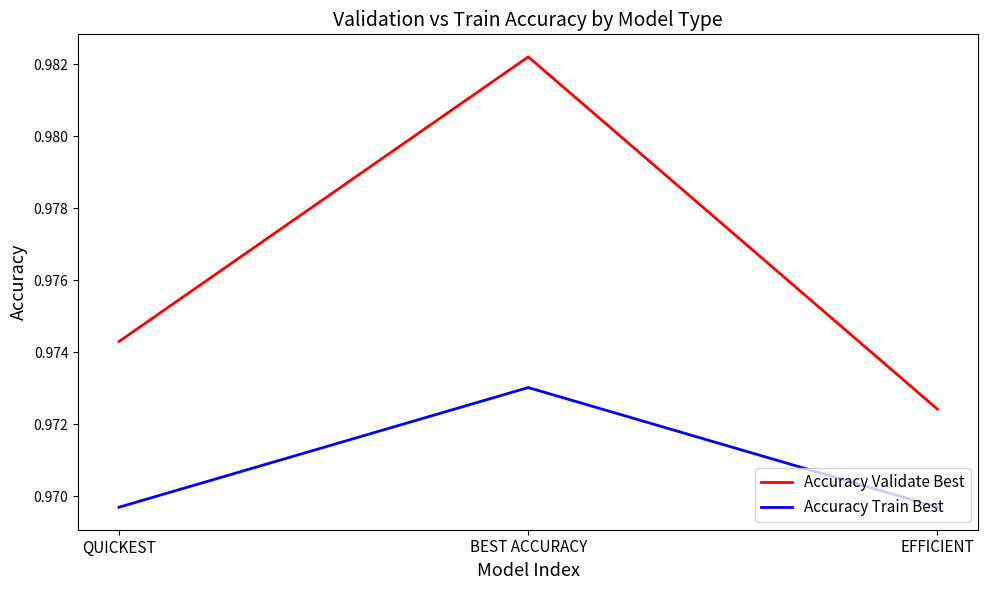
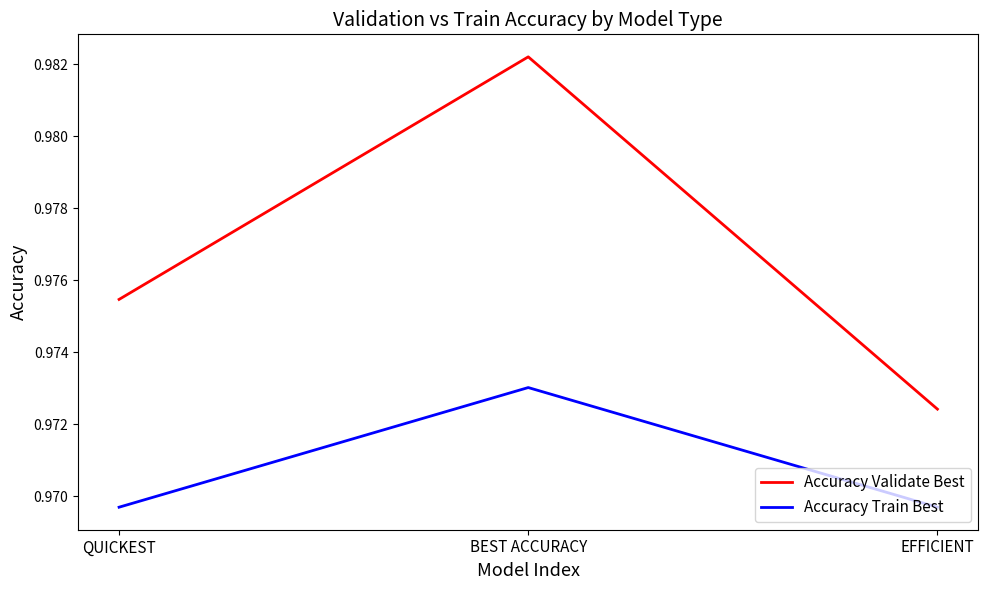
  {
    "Accuracy Validate Best": {
-     "QUICKEST": 0.9743,
+     "QUICKEST": 0.9755,
      "BEST ACCURACY": 0.9822,
      "EFFICIENT": 0.9724
    },
    "Accuracy Train Best": {
      "QUICKEST": 0.9697,
      "BEST ACCURACY": 0.9730
    }
  }
